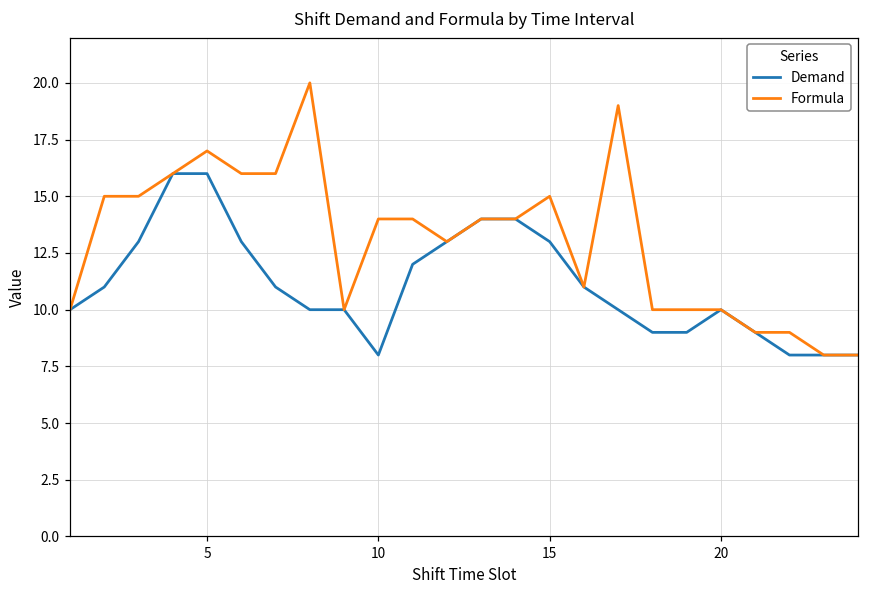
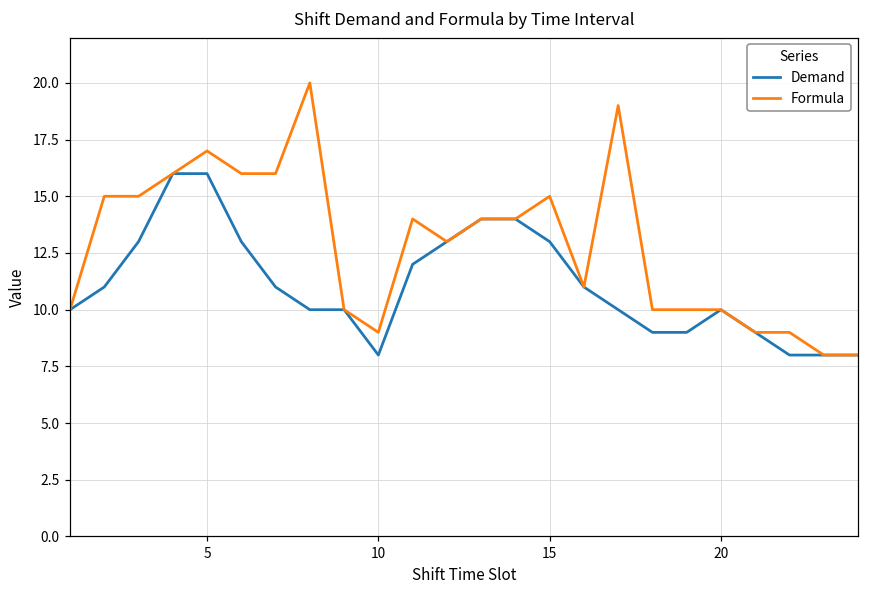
  {
    "Demand": {
      "5": 16,
      "10": 8,
      "15": 13
    },
    "Formula": {
      "5": 17,
-     "10": 14,
+     "10": 9,
      "15": 15
    }
  }
